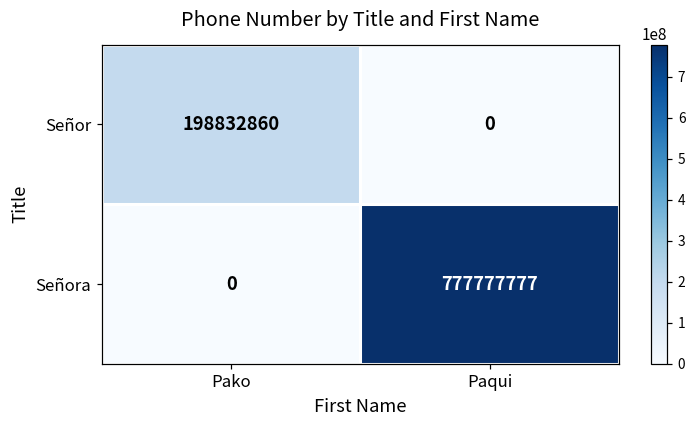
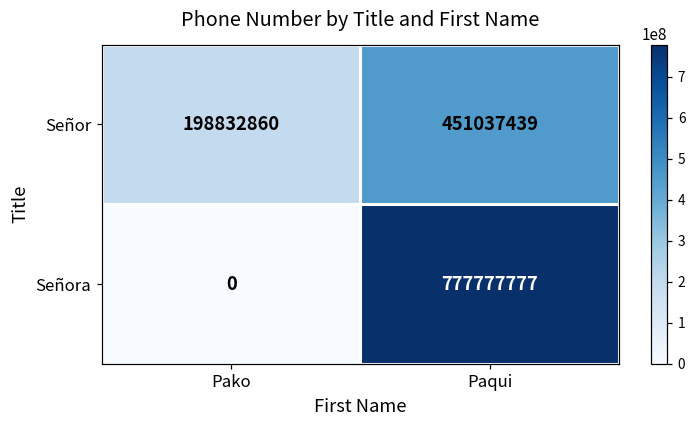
  {
    "Señor": {
      "Pako": 198832860,
-     "Paqui": 0
+     "Paqui": 451037439
    },
    "Señora": {
      "Pako": 0,
      "Paqui": 777777777
    }
  }
